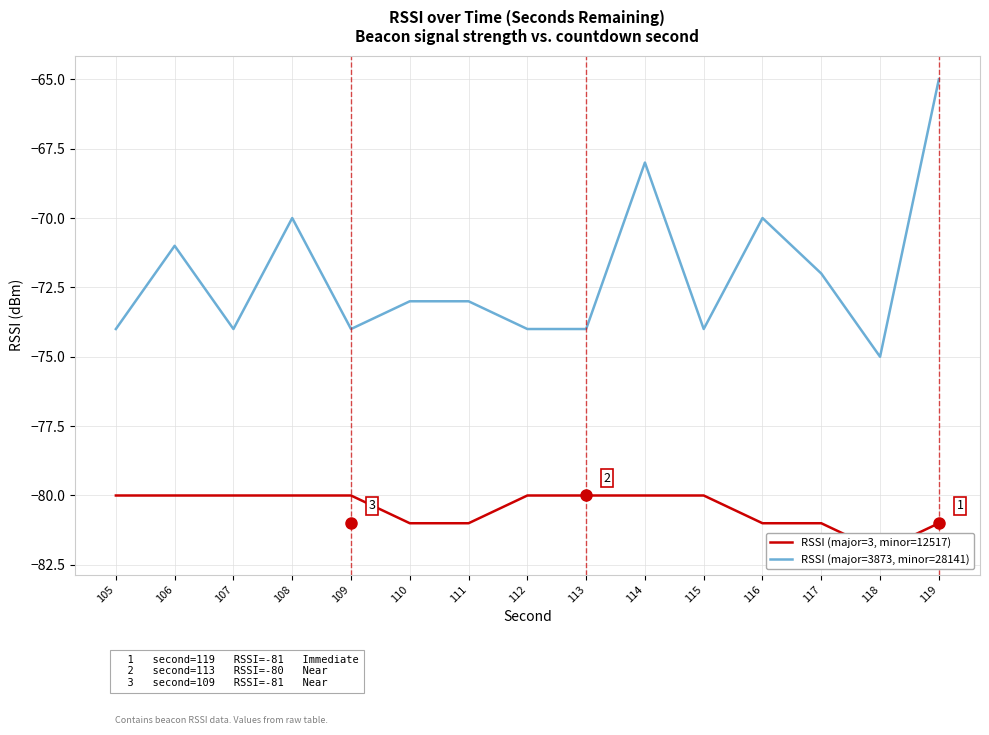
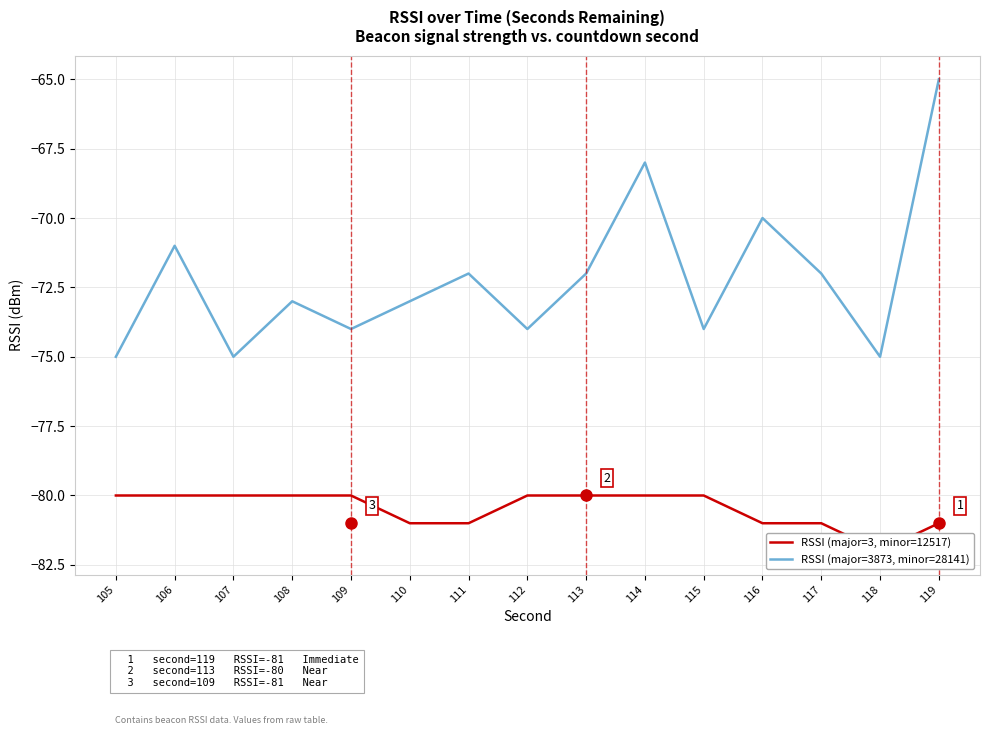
  {
    "RSSI (major=3873, minor=28141)": {
-     "105": -74,
+     "105": -75,
      "106": -71,
-     "107": -74,
-     "108": -70,
+     "107": -75,
+     "108": -73,
      "109": -74,
      "110": -73,
-     "111": -73,
+     "111": -72,
      "112": -74,
-     "113": -74,
+     "113": -72,
      "114": -68,
      "115": -74,
      "116": -70,
      "117": -72,
      "118": -75,
      "119": -65
    }
  }
